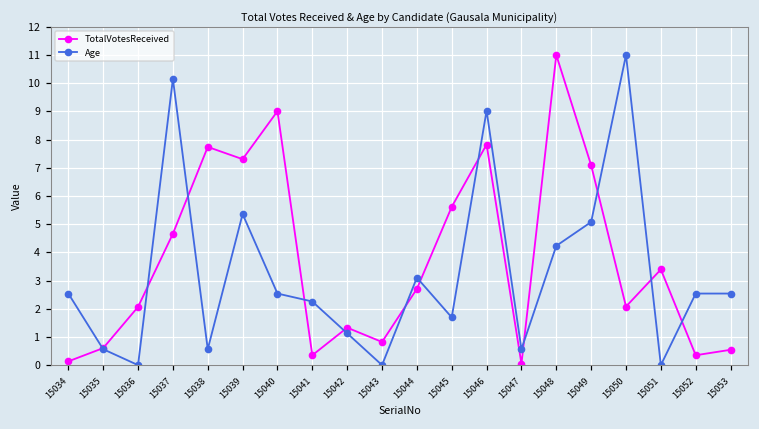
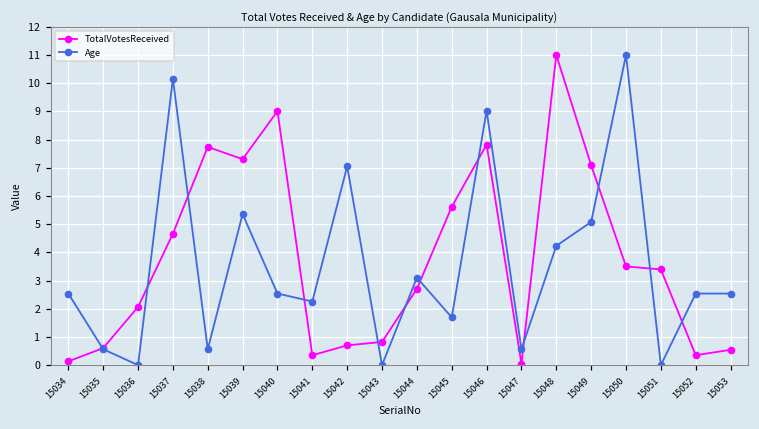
  {
    "TotalVotesReceived": {
      "15034": 0.1,
      "15036": 2.1,
      "15037": 4.7,
      "15038": 7.7,
      "15039": 7.3,
      "15040": 9.0,
      "15041": 0.4,
-     "15042": 1.3,
+     "15042": 0.7,
      "15043": 0.8,
      "15044": 2.7,
      "15045": 5.6,
      "15046": 7.8,
      "15047": 0.0,
      "15048": 11.0,
      "15049": 7.1,
-     "15050": 2.1,
+     "15050": 3.5,
      "15051": 3.4,
      "15052": 0.4,
      "15053": 0.5
    },
    "Age": {
      "15034": 2.5,
      "15036": 0.0,
      "15037": 10.2,
      "15038": 0.6,
      "15039": 5.4,
      "15040": 2.5,
      "15041": 2.3,
-     "15042": 1.1,
+     "15042": 7.1,
      "15043": 0.0,
      "15044": 3.1,
      "15045": 1.7,
      "15046": 9.0,
      "15047": 0.6,
      "15048": 4.2,
      "15049": 5.1,
      "15050": 11.0,
      "15051": 0.0,
      "15052": 2.5,
      "15053": 2.5
    }
  }
